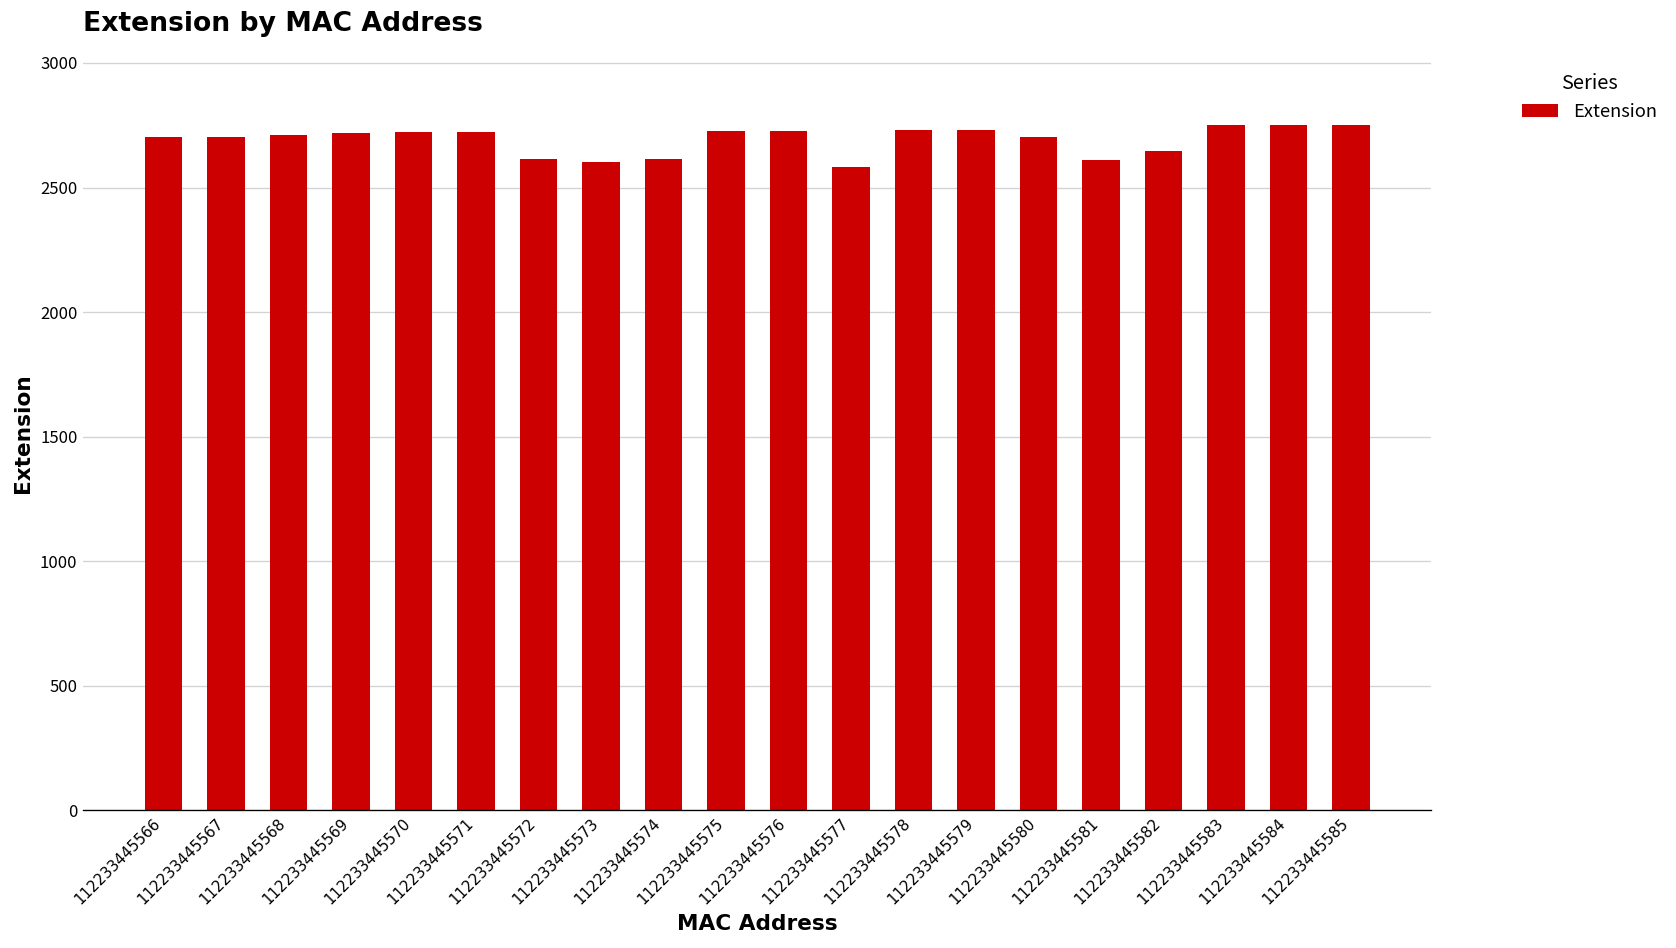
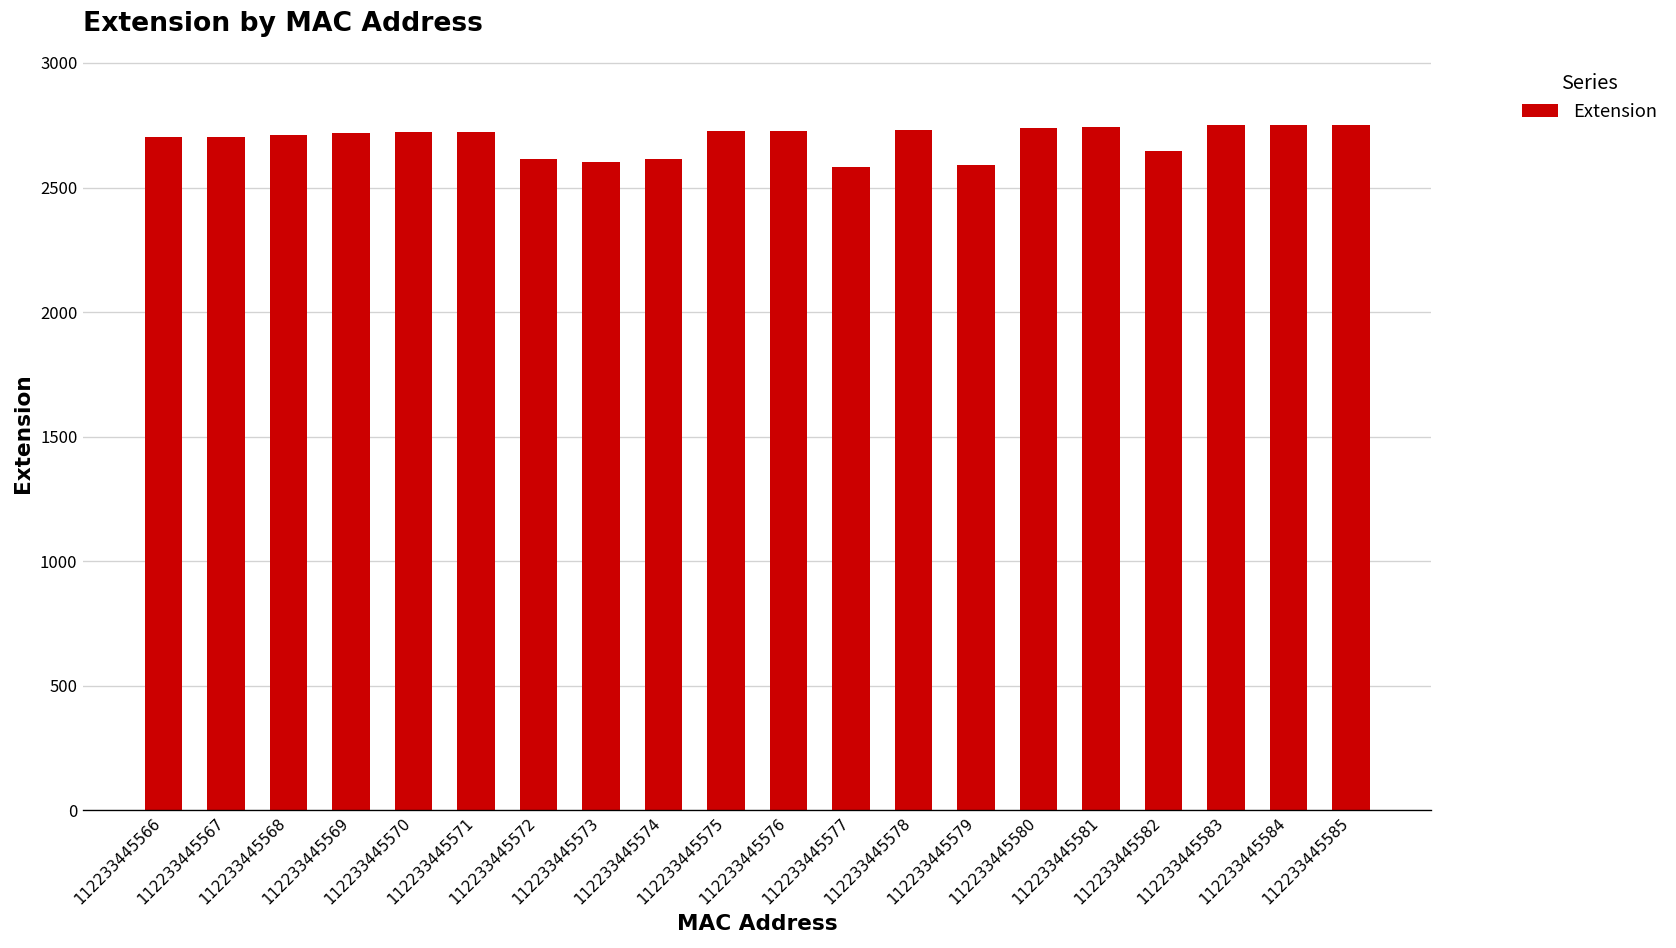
  {
    "112233445566": 2700,
    "112233445567": 2700,
    "112233445568": 2710,
    "112233445569": 2720,
    "112233445570": 2720,
    "112233445571": 2720,
    "112233445572": 2620,
    "112233445573": 2600,
    "112233445574": 2610,
    "112233445575": 2730,
    "112233445576": 2730,
    "112233445577": 2580,
    "112233445578": 2730,
-   "112233445579": 2730,
-   "112233445580": 2700,
-   "112233445581": 2610,
+   "112233445579": 2590,
+   "112233445580": 2740,
+   "112233445581": 2740,
    "112233445582": 2650,
    "112233445583": 2750,
    "112233445584": 2750,
    "112233445585": 2750
  }
